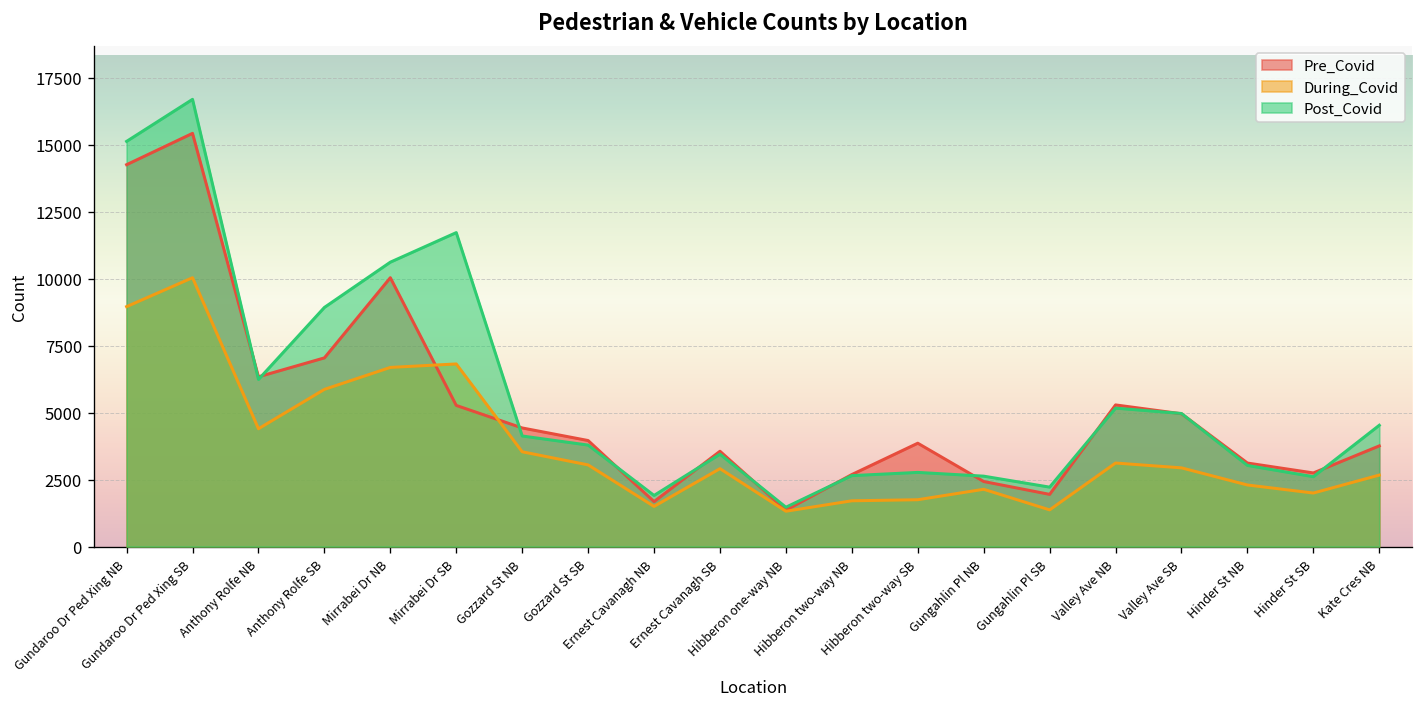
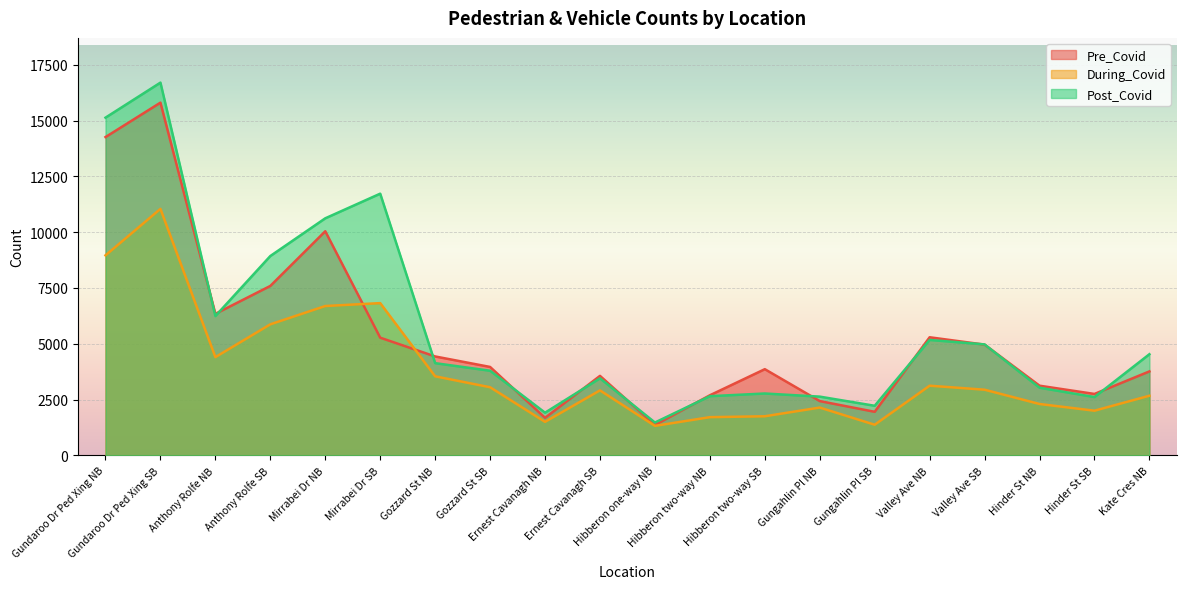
  {
    "Pre_Covid": {
      "Gundaroo Dr Ped Xing NB": 14300,
-     "Gundaroo Dr Ped Xing SB": 15400,
-     "Anthony Rolfe SB": 7000,
+     "Gundaroo Dr Ped Xing SB": 15800,
+     "Anthony Rolfe SB": 7600,
      "Mirrabei Dr NB": 10000,
      "Mirrabei Dr SB": 5300,
      "Gozzard St NB": 4400,
      "Gozzard St SB": 4000,
      "Ernest Cavanagh NB": 1700,
      "Hibberon two-way SB": 3900,
      "Gungahlin Pl NB": 2400,
      "Gungahlin Pl SB": 2000,
      "Valley Ave NB": 5300,
      "Hinder St SB": 2800,
      "Kate Cres NB": 3800
    },
    "During_Covid": {
      "Gundaroo Dr Ped Xing NB": 9000,
-     "Gundaroo Dr Ped Xing SB": 10000,
+     "Gundaroo Dr Ped Xing SB": 11000,
      "Anthony Rolfe NB": 4400,
      "Anthony Rolfe SB": 5900,
      "Mirrabei Dr NB": 6700,
      "Mirrabei Dr SB": 6800,
      "Gozzard St NB": 3500,
      "Gozzard St SB": 3100,
      "Ernest Cavanagh NB": 1500,
      "Ernest Cavanagh SB": 2900,
      "Hibberon two-way NB": 1700,
      "Hibberon two-way SB": 1800,
      "Gungahlin Pl NB": 2100,
      "Gungahlin Pl SB": 1400,
      "Valley Ave NB": 3100,
      "Valley Ave SB": 2900,
      "Hinder St NB": 2300,
      "Hinder St SB": 2000,
      "Kate Cres NB": 2700
    },
    "Post_Covid": {
      "Gundaroo Dr Ped Xing NB": 15100,
      "Gundaroo Dr Ped Xing SB": 16700,
      "Anthony Rolfe SB": 8900,
      "Mirrabei Dr NB": 10600,
      "Mirrabei Dr SB": 11700,
      "Gozzard St NB": 4100,
      "Gozzard St SB": 3800,
      "Ernest Cavanagh NB": 1900,
      "Hibberon two-way SB": 2800,
      "Gungahlin Pl NB": 2600,
      "Gungahlin Pl SB": 2200,
      "Valley Ave NB": 5200,
      "Hinder St SB": 2600,
      "Kate Cres NB": 4500
    }
  }
